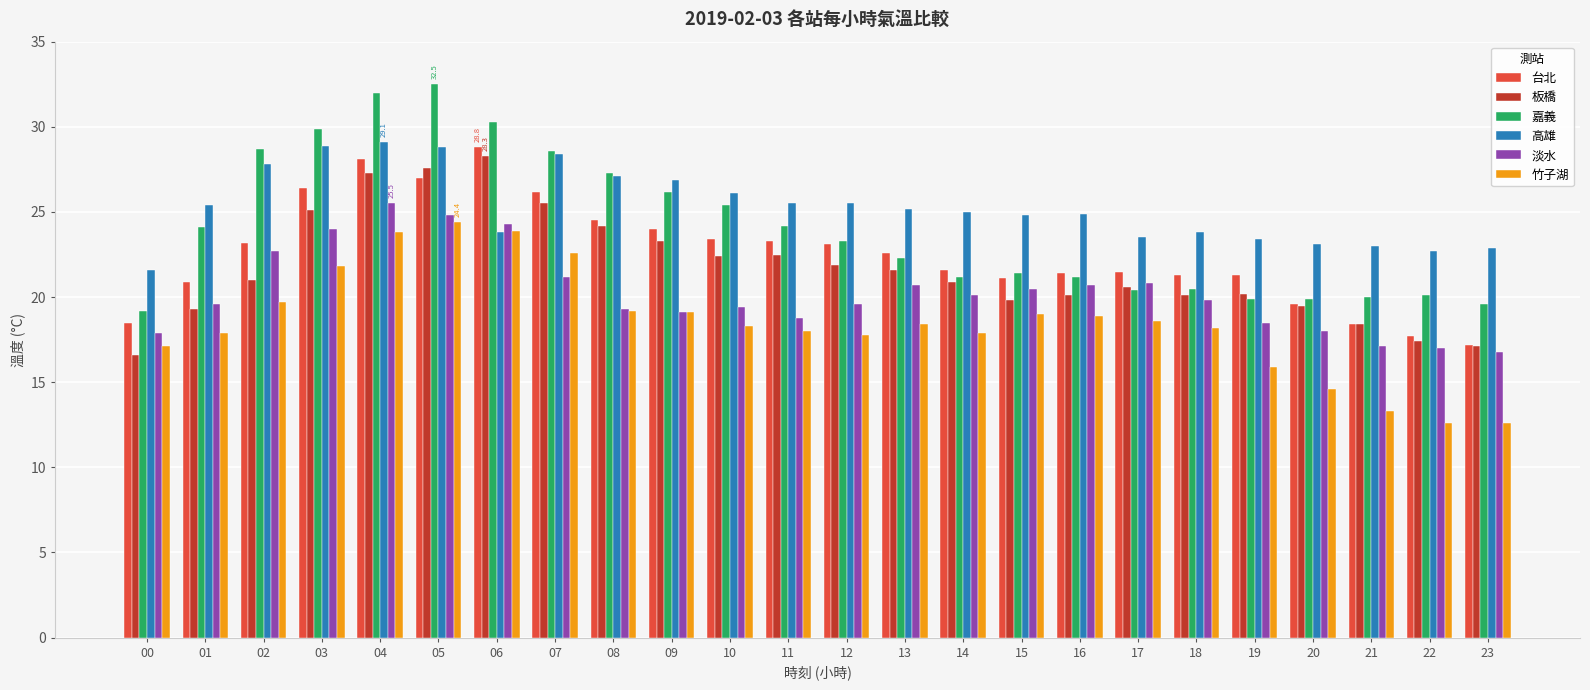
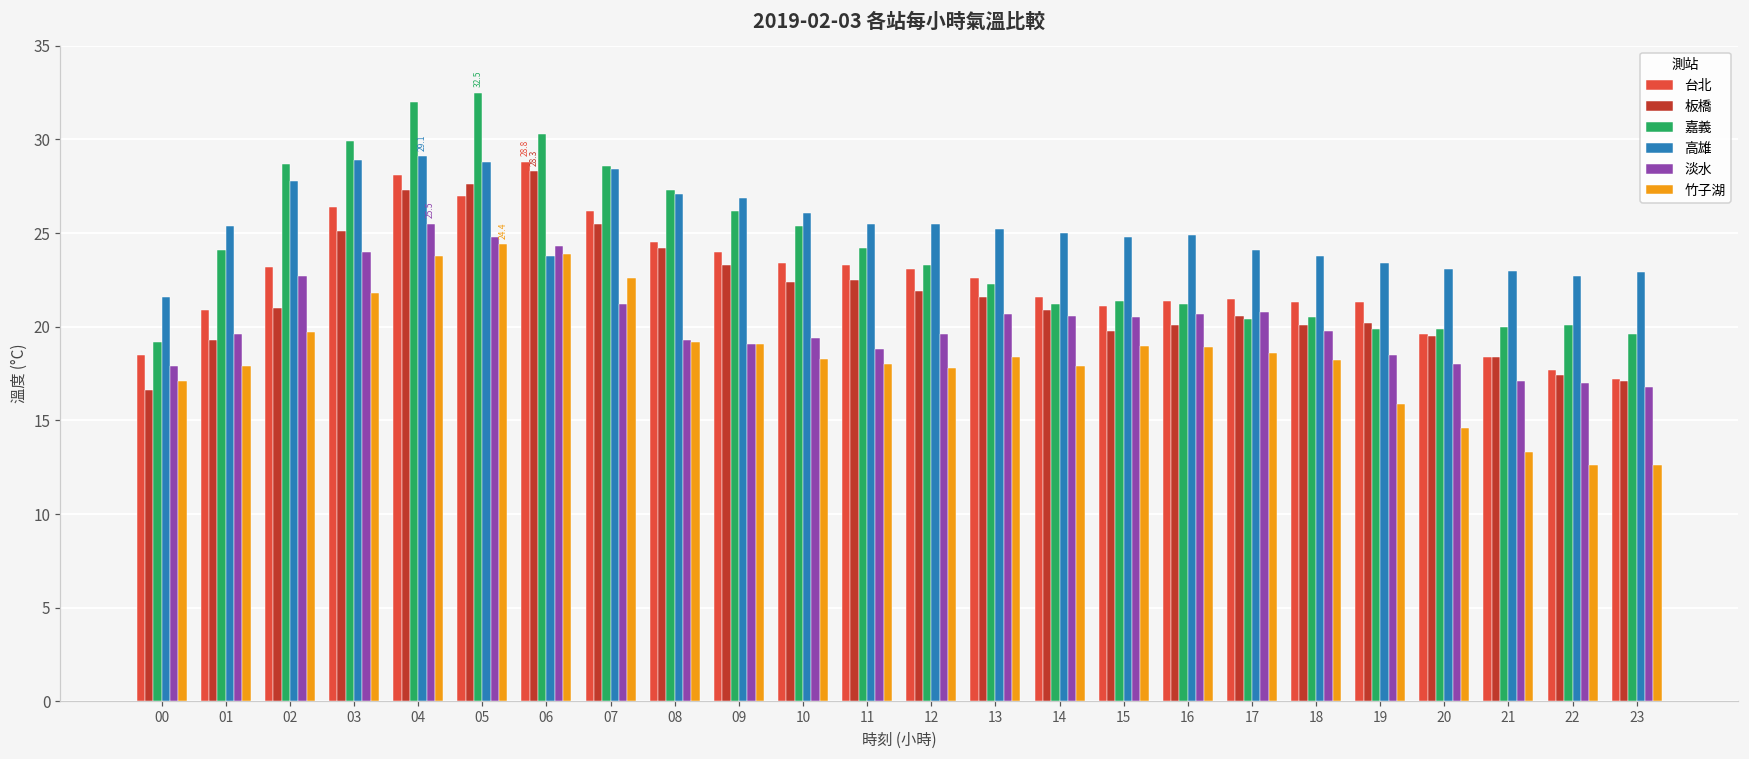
  {
    "嘉義": {
      "05": 32.5
    },
    "高雄": {
      "00": 21.6,
      "01": 25.4,
      "02": 27.8,
      "03": 28.9,
      "06": 23.8,
      "07": 28.4,
      "08": 27.1,
      "09": 26.9,
      "10": 26.1,
      "11": 25.5,
      "12": 25.5,
      "13": 25.2,
      "14": 25.0,
      "15": 24.8,
      "16": 24.9,
-     "17": 23.5,
+     "17": 24.1,
      "18": 23.8,
      "19": 23.4,
      "20": 23.1,
      "21": 23.0,
      "22": 22.7,
      "23": 22.9
    },
    "淡水": {
      "00": 17.9,
      "01": 19.6,
      "02": 22.7,
      "03": 24.0,
      "06": 24.3,
      "07": 21.2,
      "08": 19.3,
      "09": 19.1,
      "10": 19.4,
      "11": 18.8,
      "12": 19.6,
      "13": 20.7,
-     "14": 20.1,
+     "14": 20.6,
      "15": 20.5,
      "16": 20.7,
      "17": 20.8,
      "18": 19.8,
      "19": 18.5,
      "20": 18.0,
      "21": 17.1,
      "22": 17.0,
      "23": 16.8
    },
    "竹子湖": {
      "05": 24.4
    }
  }
